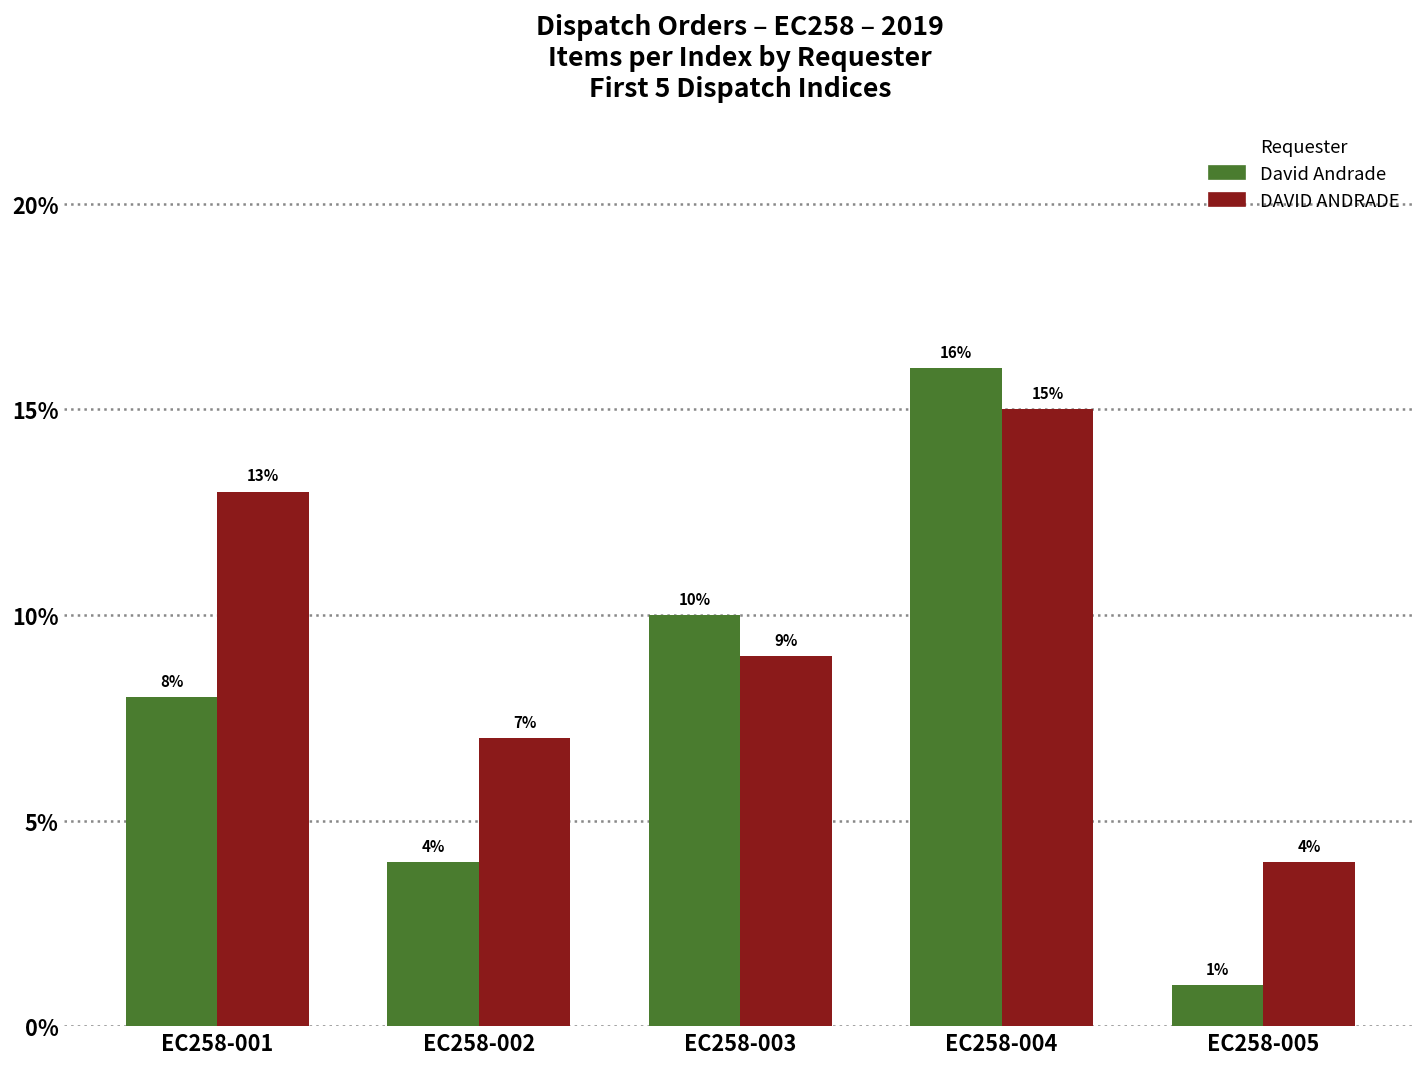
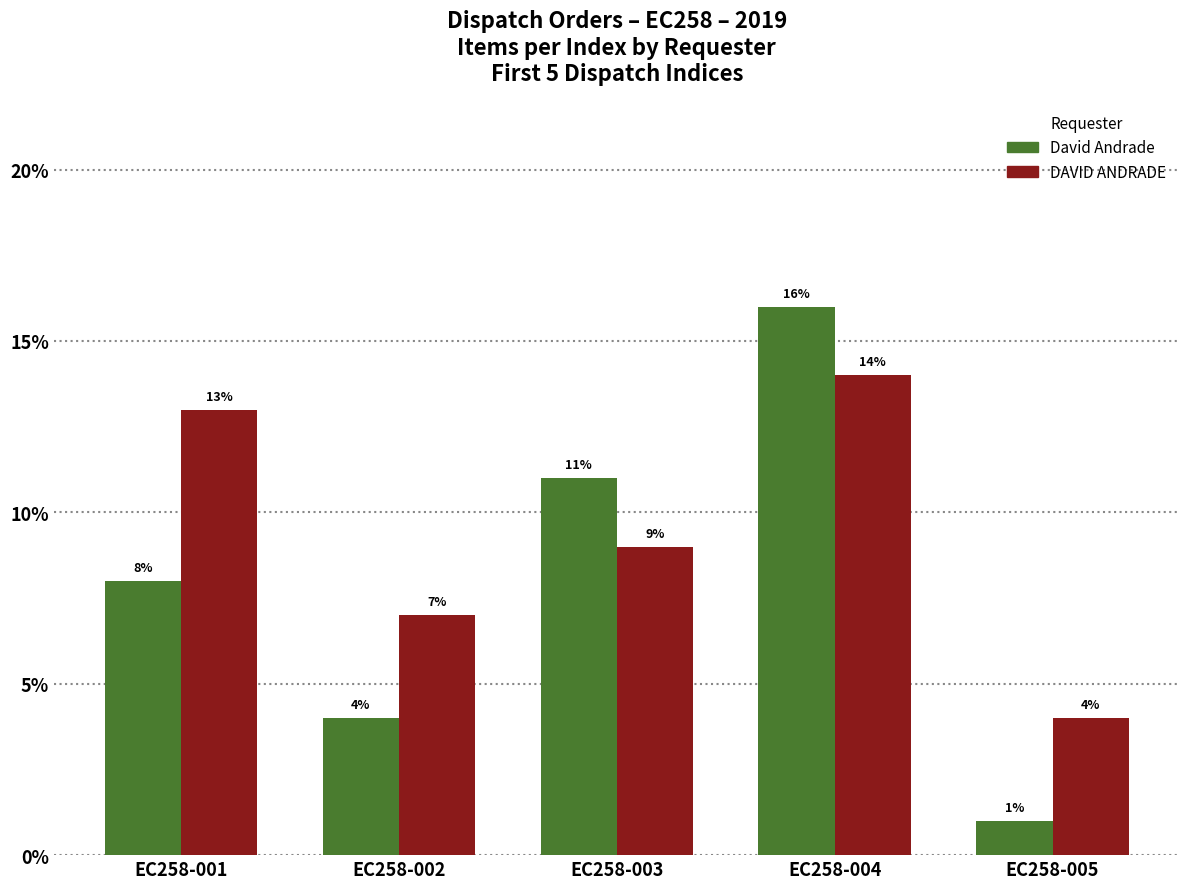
  {
    "David Andrade": {
      "EC258-001": "8%",
      "EC258-002": "4%",
-     "EC258-003": "10%",
+     "EC258-003": "11%",
      "EC258-004": "16%",
      "EC258-005": "1%"
    },
    "DAVID ANDRADE": {
      "EC258-001": "13%",
      "EC258-002": "7%",
      "EC258-003": "9%",
-     "EC258-004": "15%",
+     "EC258-004": "14%",
      "EC258-005": "4%"
    }
  }
